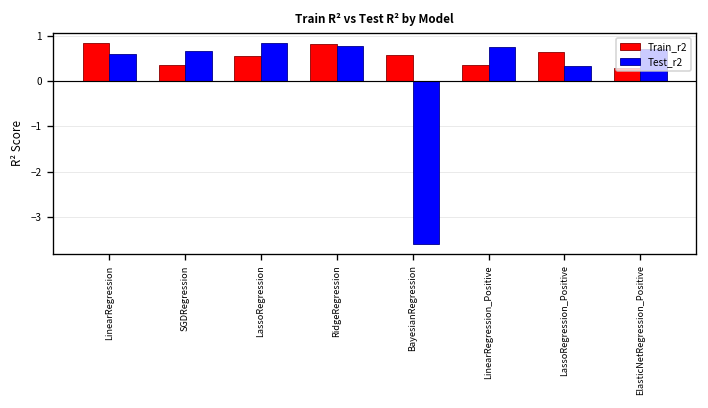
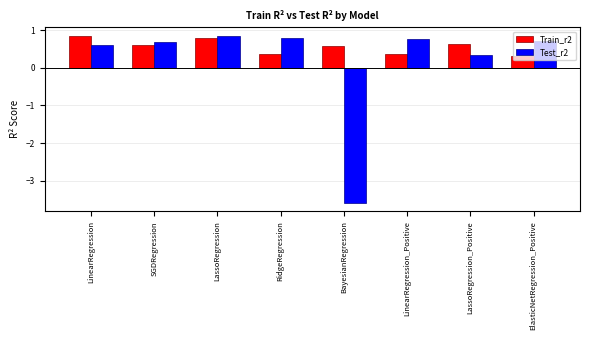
  {
    "Train_r2": {
      "LinearRegression": 0.8,
-     "SGDRegression": 0.4,
-     "LassoRegression": 0.6,
-     "RidgeRegression": 0.8,
+     "SGDRegression": 0.6,
+     "LassoRegression": 0.8,
+     "RidgeRegression": 0.4,
      "BayesianRegression": 0.6,
      "LinearRegression_Positive": 0.4,
      "LassoRegression_Positive": 0.6
    },
    "Test_r2": {
      "LinearRegression": 0.6,
      "SGDRegression": 0.7,
      "LassoRegression": 0.8,
      "RidgeRegression": 0.8,
      "BayesianRegression": -3.6,
      "LinearRegression_Positive": 0.8,
      "LassoRegression_Positive": 0.3
    }
  }
